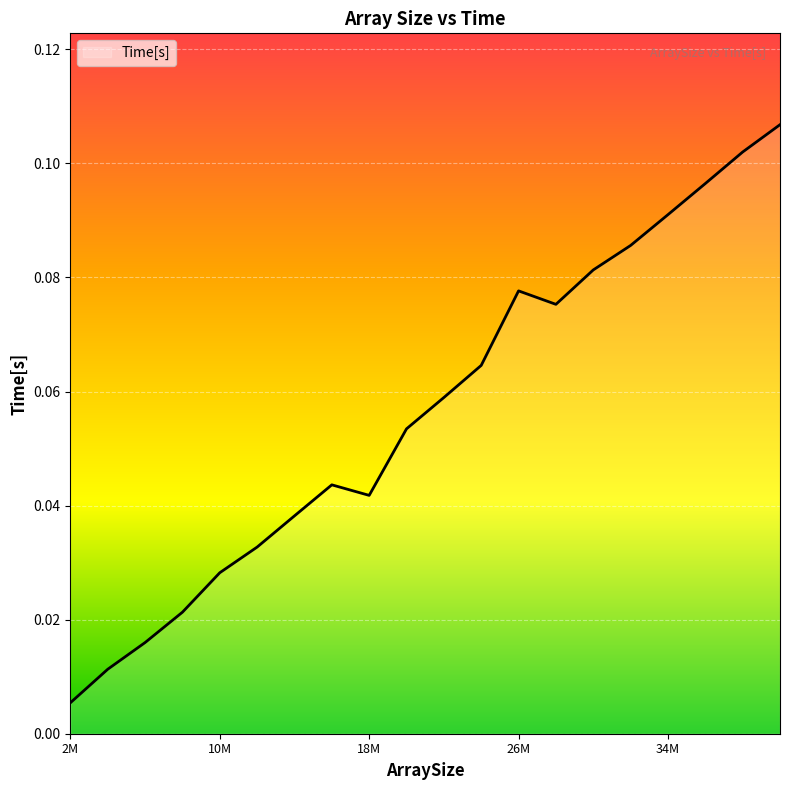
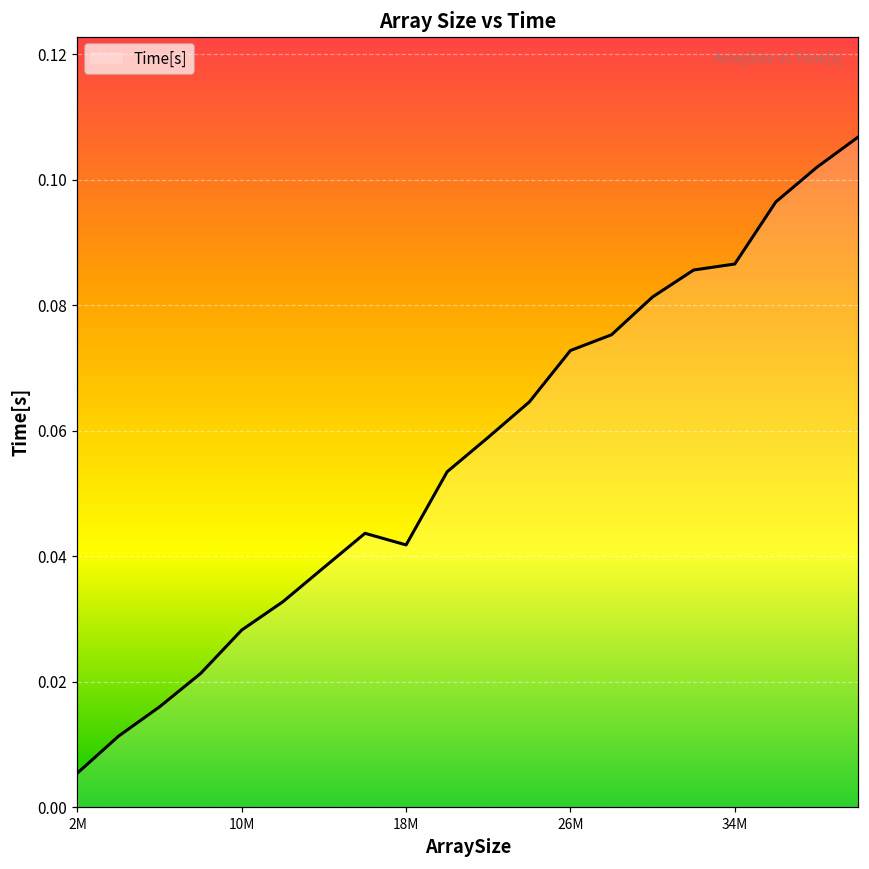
  {
    "2M": 0.005,
    "10M": 0.028,
    "18M": 0.042,
-   "26M": 0.078,
-   "34M": 0.091
+   "26M": 0.073,
+   "34M": 0.087
  }
